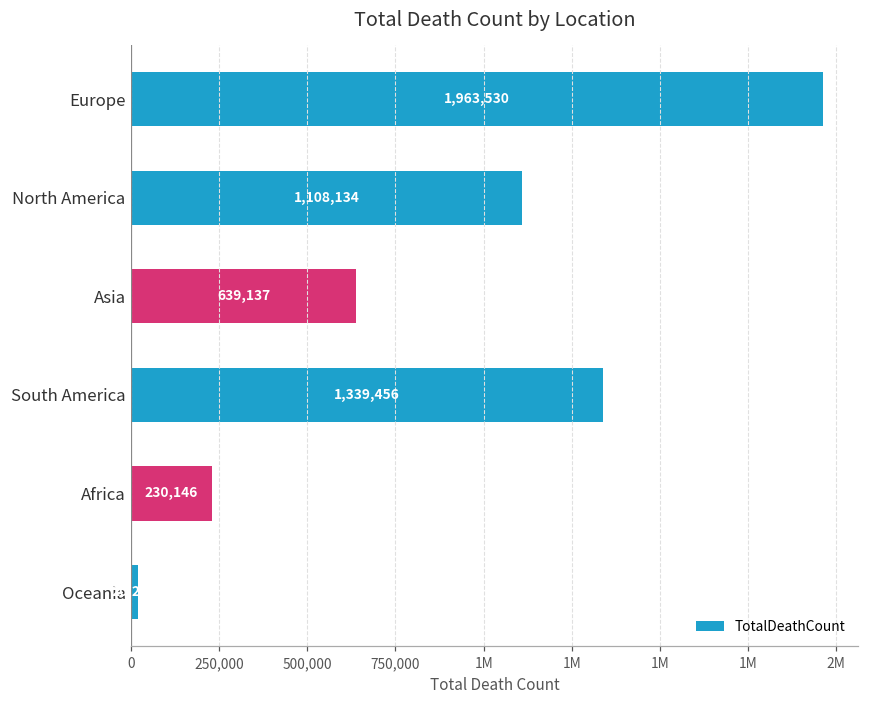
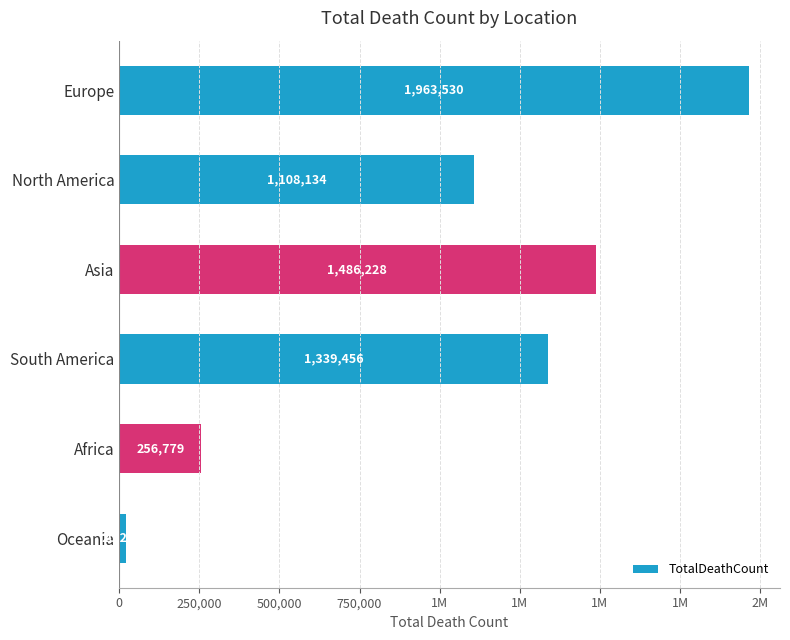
  {
    "Europe": "1,963,530",
    "North America": "1,108,134",
-   "Asia": "639,137",
+   "Asia": "1,486,228",
    "South America": "1,339,456",
-   "Africa": "230,146"
+   "Africa": "256,779"
  }
